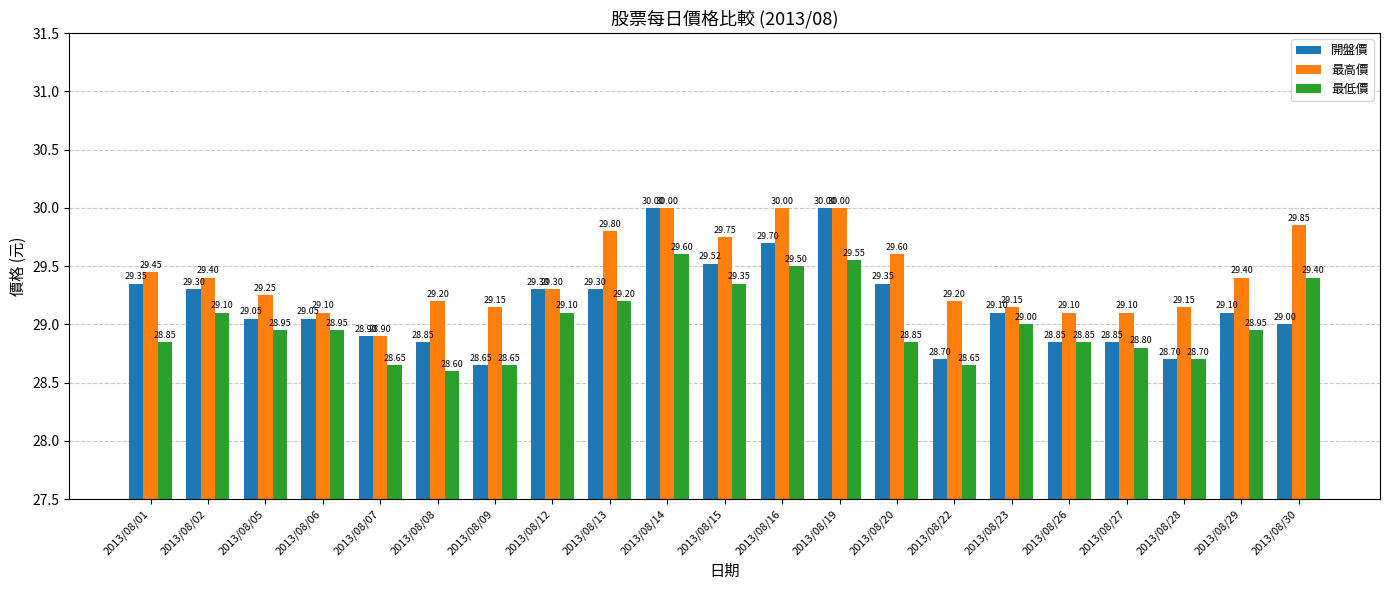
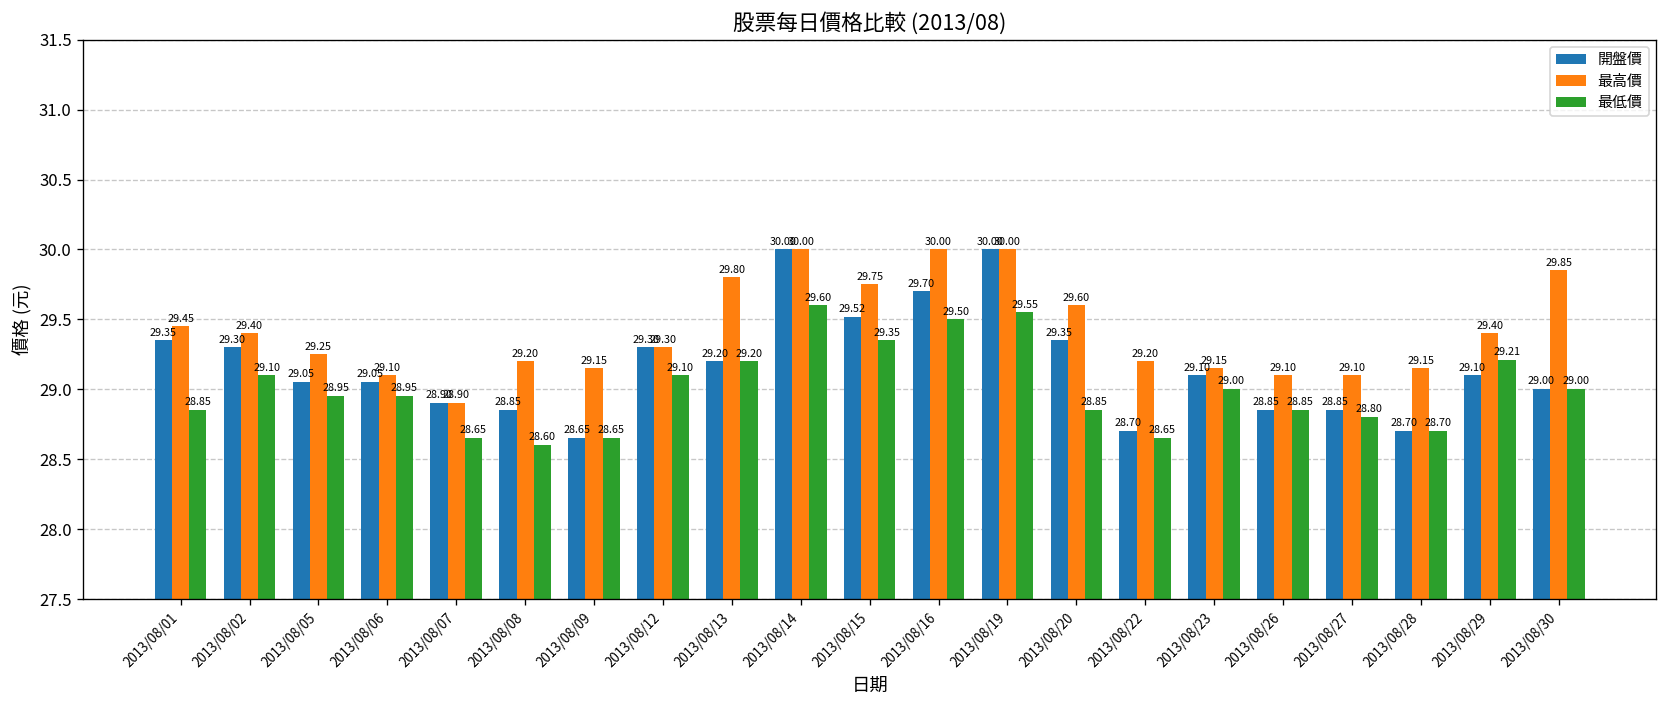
  {
    "開盤價": {
      "2013/08/01": 29.35,
      "2013/08/02": 29.30,
      "2013/08/05": 29.05,
      "2013/08/06": 29.05,
      "2013/08/08": 28.85,
      "2013/08/09": 28.65,
-     "2013/08/13": 29.30,
+     "2013/08/13": 29.20,
      "2013/08/15": 29.52,
      "2013/08/16": 29.70,
      "2013/08/20": 29.35,
      "2013/08/22": 28.70,
      "2013/08/23": 29.10,
      "2013/08/26": 28.85,
      "2013/08/27": 28.85,
      "2013/08/28": 28.70,
      "2013/08/29": 29.10,
      "2013/08/30": 29.00
    },
    "最高價": {
      "2013/08/01": 29.45,
      "2013/08/02": 29.40,
      "2013/08/05": 29.25,
      "2013/08/06": 29.10,
      "2013/08/08": 29.20,
      "2013/08/09": 29.15,
      "2013/08/13": 29.80,
      "2013/08/15": 29.75,
      "2013/08/16": 30.00,
      "2013/08/20": 29.60,
      "2013/08/22": 29.20,
      "2013/08/23": 29.15,
      "2013/08/26": 29.10,
      "2013/08/27": 29.10,
      "2013/08/28": 29.15,
      "2013/08/29": 29.40,
      "2013/08/30": 29.85
    },
    "最低價": {
      "2013/08/01": 28.85,
      "2013/08/02": 29.10,
      "2013/08/05": 28.95,
      "2013/08/06": 28.95,
      "2013/08/07": 28.65,
      "2013/08/08": 28.60,
      "2013/08/09": 28.65,
      "2013/08/12": 29.10,
      "2013/08/13": 29.20,
      "2013/08/14": 29.60,
      "2013/08/15": 29.35,
      "2013/08/16": 29.50,
      "2013/08/19": 29.55,
      "2013/08/20": 28.85,
      "2013/08/22": 28.65,
      "2013/08/23": 29.00,
      "2013/08/26": 28.85,
      "2013/08/27": 28.80,
      "2013/08/28": 28.70,
-     "2013/08/29": 28.95,
-     "2013/08/30": 29.40
+     "2013/08/29": 29.21,
+     "2013/08/30": 29.00
    }
  }
